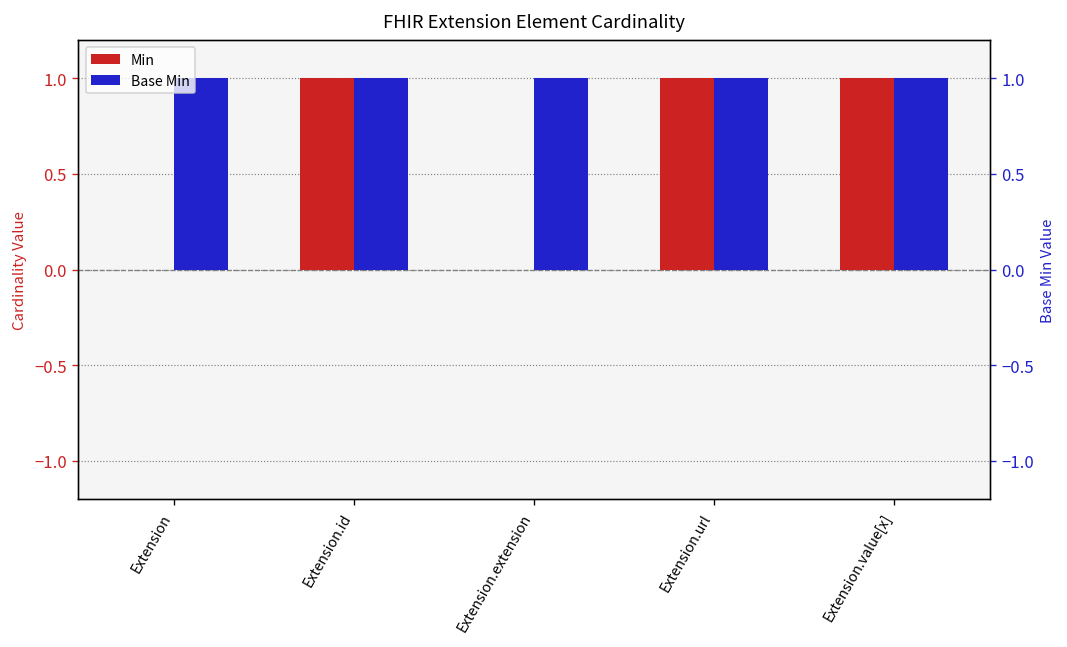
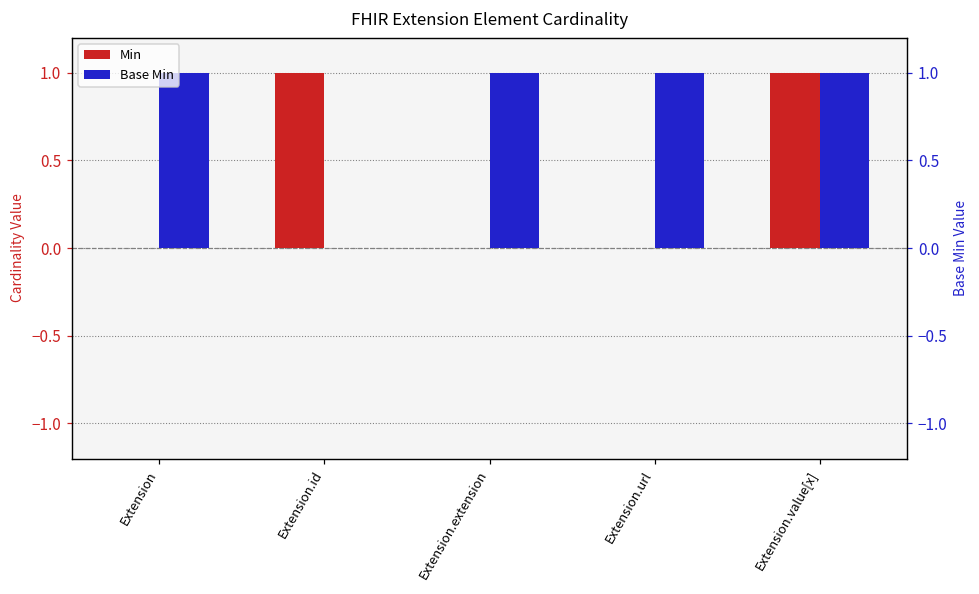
  {
    "Min": {
      "Extension": 0,
      "Extension.id": 1,
      "Extension.extension": 0,
-     "Extension.url": 1,
+     "Extension.url": 0,
      "Extension.value[x]": 1
    },
    "Base Min": {
      "Extension": 1,
-     "Extension.id": 1,
+     "Extension.id": 0,
      "Extension.extension": 1,
      "Extension.url": 1,
      "Extension.value[x]": 1
    }
  }
